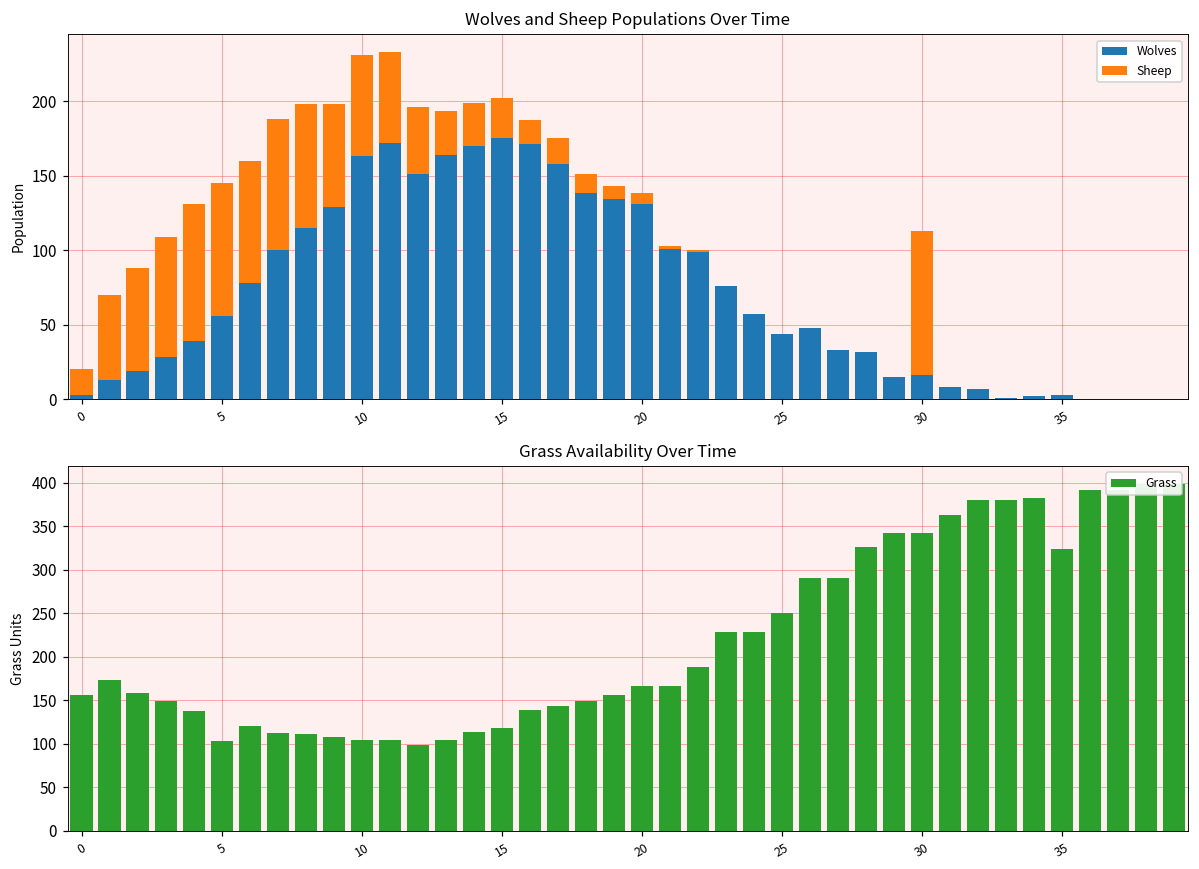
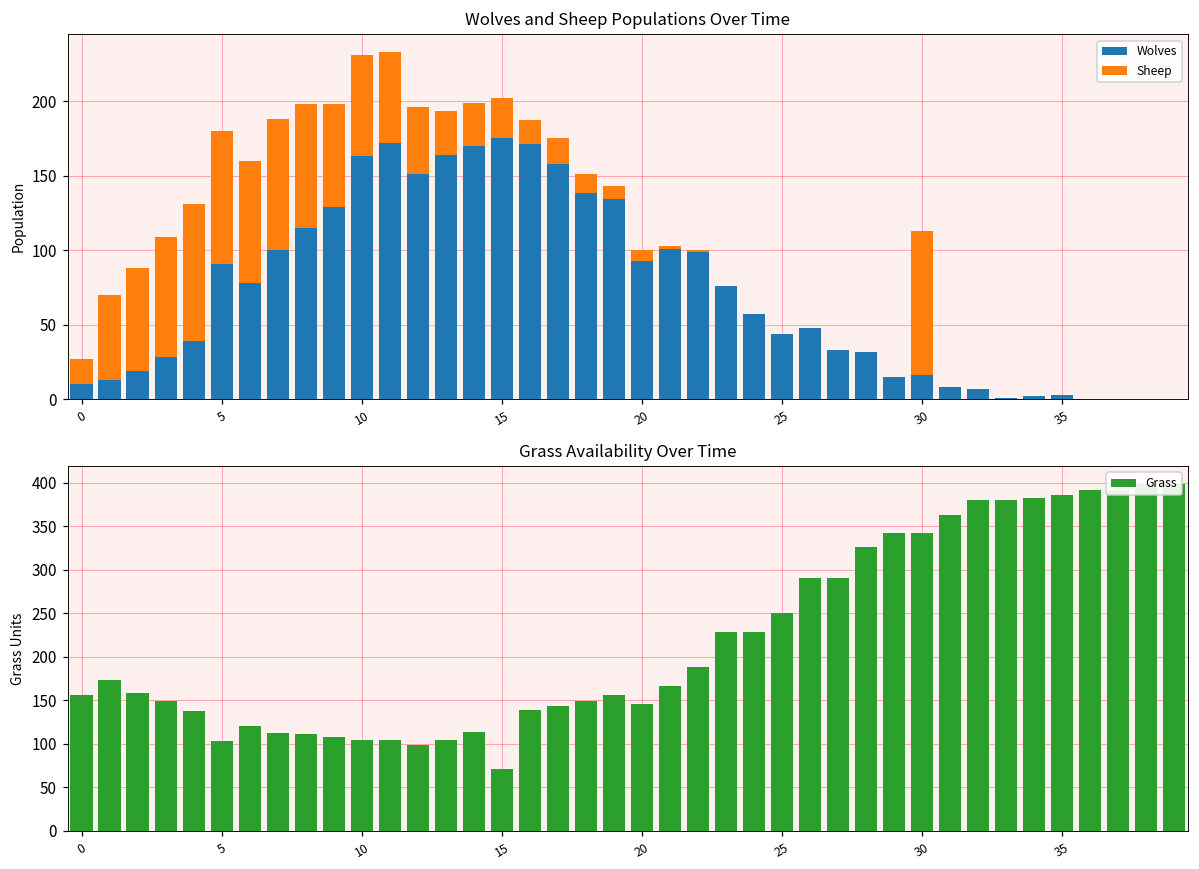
  {
    "Wolves and Sheep Populations Over Time": {
      "Wolves": {
-       "0": 3,
-       "5": 56,
+       "0": 10,
+       "5": 91,
        "10": 163,
        "15": 175,
-       "20": 131,
+       "20": 93,
        "25": 44,
        "30": 16,
        "35": 3
      },
      "Sheep": {
        "0": 17,
        "5": 89,
        "10": 68,
        "15": 27,
        "20": 7,
        "25": 0,
        "30": 97,
        "35": 0
      }
    },
    "Grass Availability Over Time": {
      "0": 160,
      "5": 100,
      "10": 110,
-     "15": 120,
-     "20": 170,
+     "15": 70,
+     "20": 150,
      "25": 250,
      "30": 340,
-     "35": 320
+     "35": 390
    }
  }
